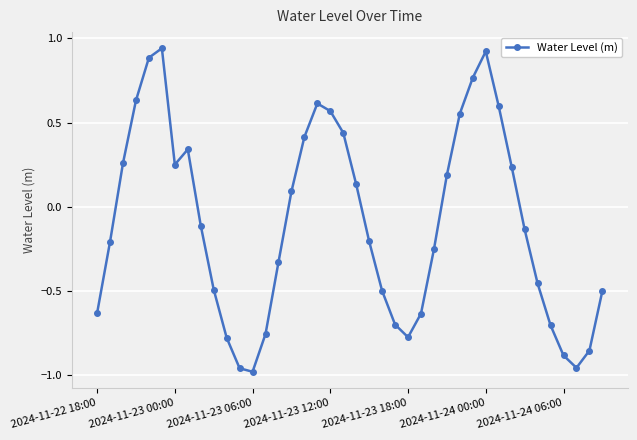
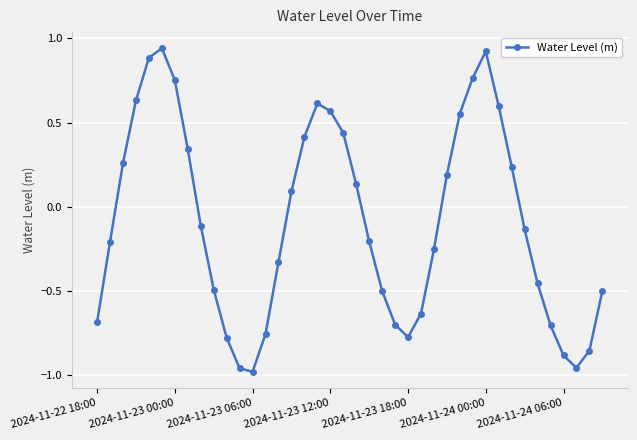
  {
-   "2024-11-22 18:00": -0.63,
-   "2024-11-23 00:00": 0.25,
+   "2024-11-22 18:00": -0.69,
+   "2024-11-23 00:00": 0.75,
    "2024-11-23 06:00": -0.98,
    "2024-11-23 12:00": 0.57,
    "2024-11-23 18:00": -0.78,
    "2024-11-24 00:00": 0.92,
    "2024-11-24 06:00": -0.88
  }
